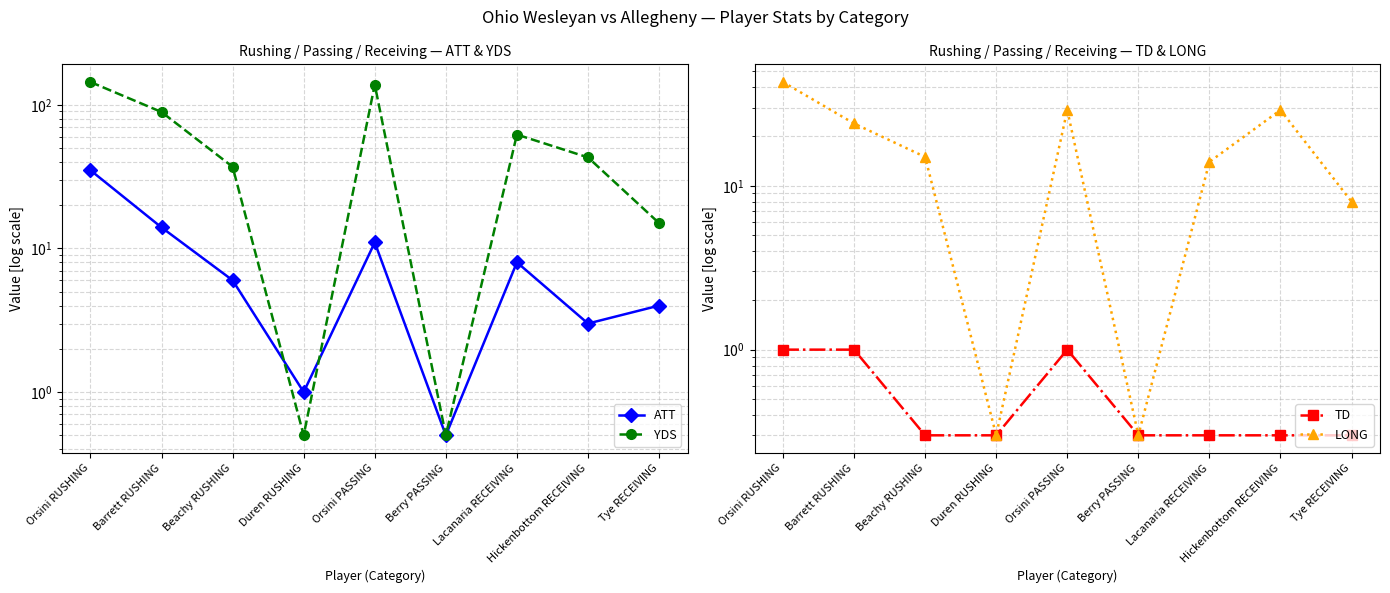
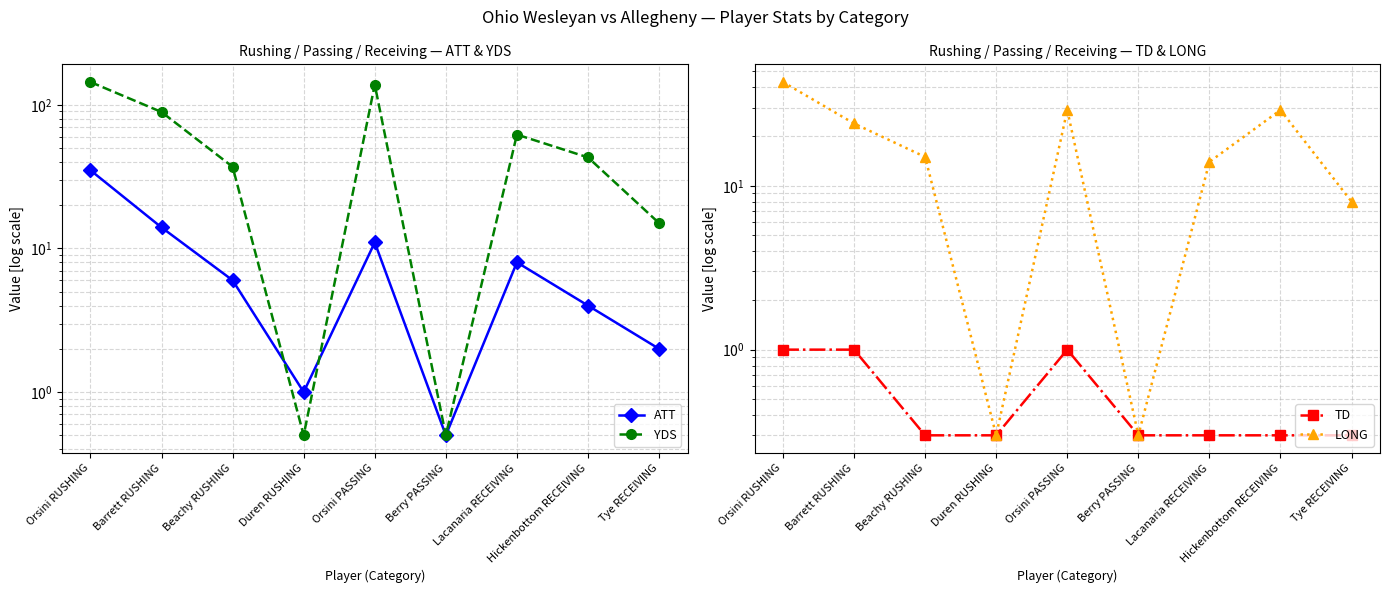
  {
    "Rushing / Passing / Receiving — ATT & YDS": {
      "ATT": {
        "Orsini RUSHING": 35,
        "Barrett RUSHING": 14,
        "Beachy RUSHING": 6,
        "Duren RUSHING": 1,
        "Orsini PASSING": 11,
        "Lacanaria RECEIVING": 8,
-       "Hickenbottom RECEIVING": 3,
-       "Tye RECEIVING": 4
+       "Hickenbottom RECEIVING": 4,
+       "Tye RECEIVING": 2
      },
      "YDS": {
        "Orsini RUSHING": 140,
        "Barrett RUSHING": 90,
        "Beachy RUSHING": 37,
        "Duren RUSHING": 0.50,
        "Orsini PASSING": 140,
        "Lacanaria RECEIVING": 62,
        "Hickenbottom RECEIVING": 43,
        "Tye RECEIVING": 15
      }
    },
    "Rushing / Passing / Receiving — TD & LONG": {
      "TD": {
        "Orsini RUSHING": 1.0,
        "Barrett RUSHING": 1.0,
        "Beachy RUSHING": 0.30,
        "Orsini PASSING": 1.0,
        "Lacanaria RECEIVING": 0.30,
        "Hickenbottom RECEIVING": 0.30
      },
      "LONG": {
        "Orsini RUSHING": 43,
        "Barrett RUSHING": 24,
        "Beachy RUSHING": 15,
        "Orsini PASSING": 29,
        "Lacanaria RECEIVING": 14,
        "Hickenbottom RECEIVING": 29,
        "Tye RECEIVING": 8
      }
    }
  }
